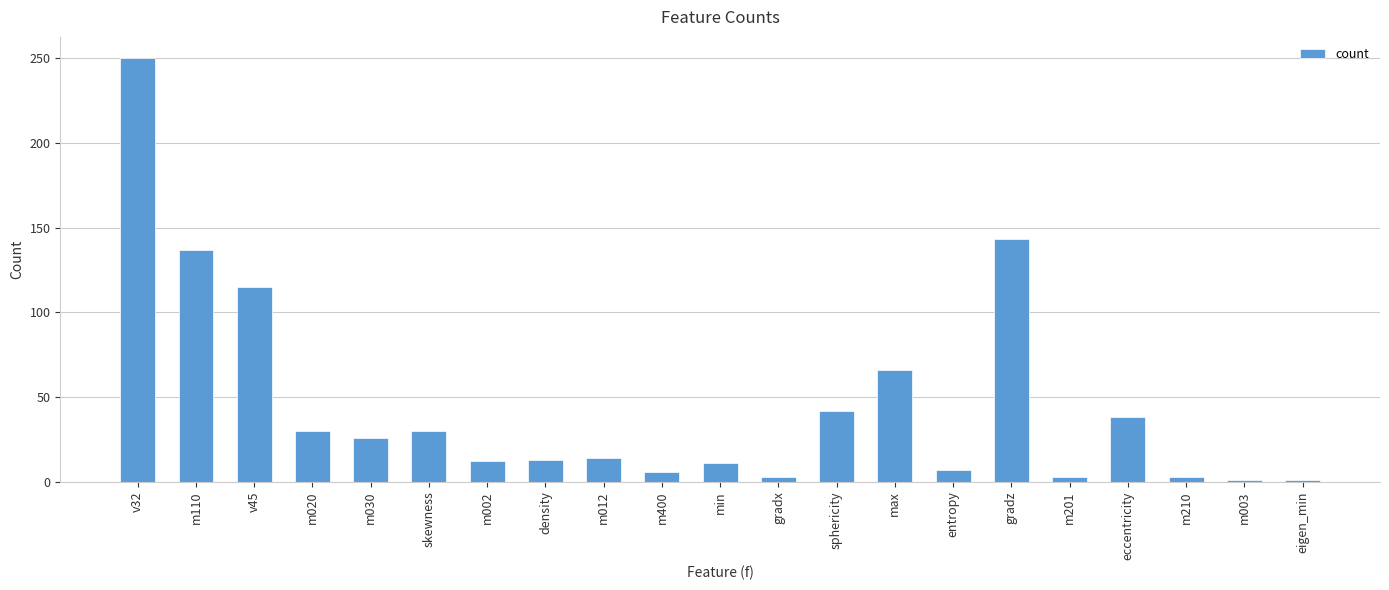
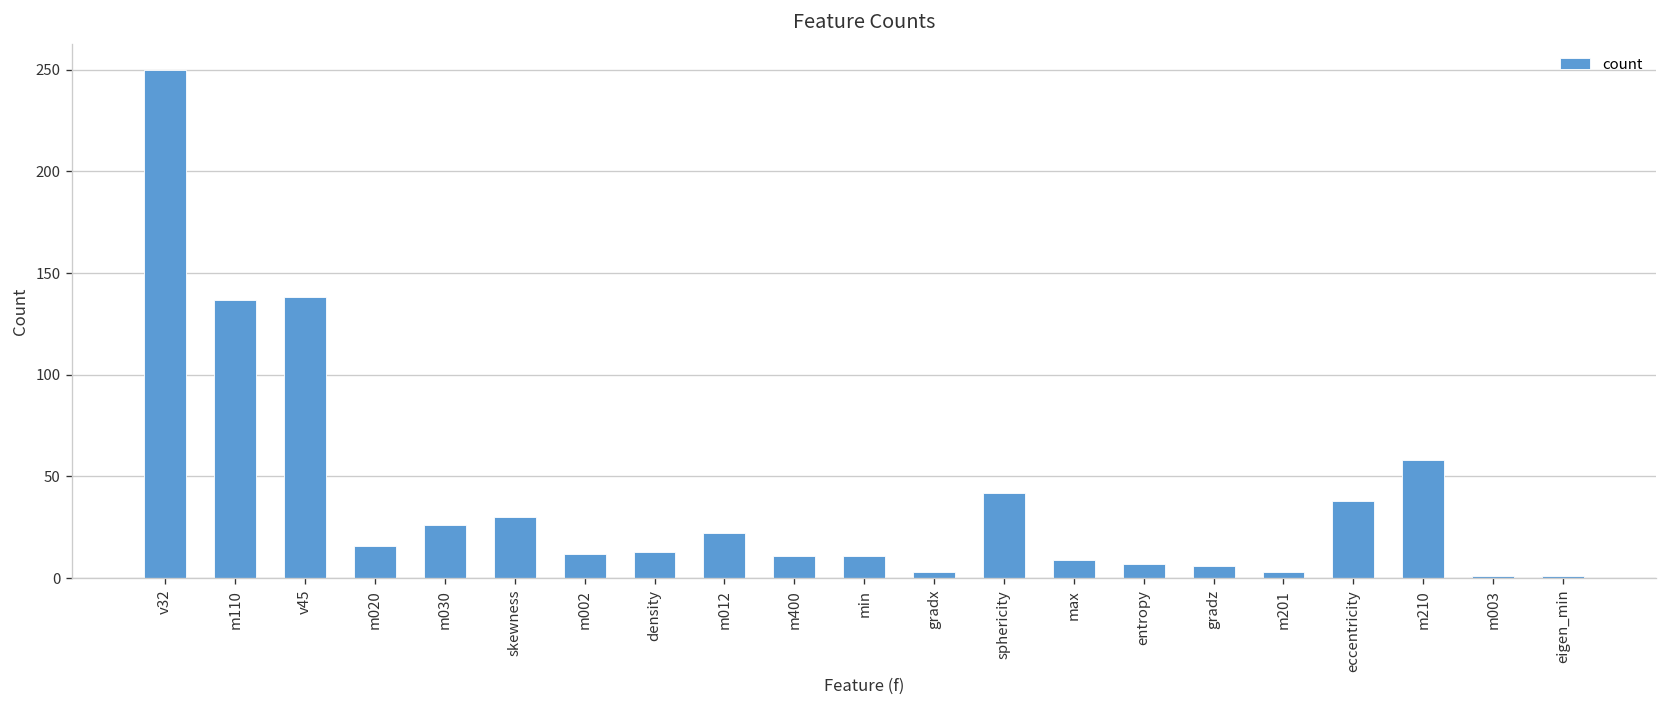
  {
    "v32": 250,
    "m110": 137,
-   "v45": 115,
-   "m020": 30,
+   "v45": 138,
+   "m020": 16,
    "m030": 26,
    "skewness": 30,
    "m002": 12,
    "density": 13,
-   "m012": 14,
-   "m400": 6,
+   "m012": 22,
+   "m400": 11,
    "min": 11,
    "gradx": 3,
    "sphericity": 42,
-   "max": 66,
+   "max": 9,
    "entropy": 7,
-   "gradz": 143,
+   "gradz": 6,
    "m201": 3,
    "eccentricity": 38,
-   "m210": 3
+   "m210": 58
  }
